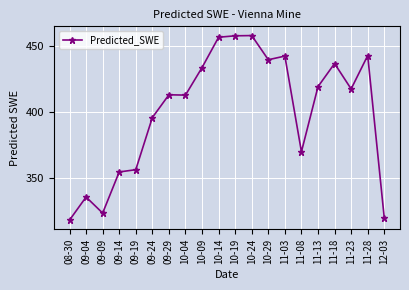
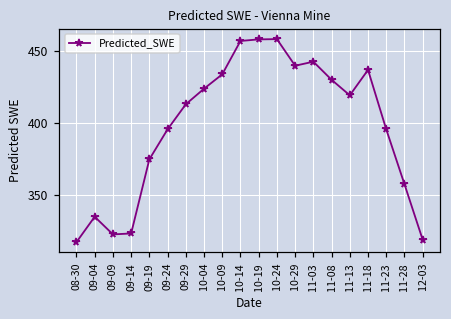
  {
    "08-30": 318,
    "09-04": 335,
    "09-09": 323,
-   "09-14": 354,
-   "09-19": 356,
+   "09-14": 324,
+   "09-19": 375,
    "09-24": 396,
    "09-29": 413,
-   "10-04": 413,
+   "10-04": 424,
    "10-09": 434,
    "10-14": 457,
    "10-19": 458,
    "10-24": 458,
    "10-29": 440,
    "11-03": 443,
-   "11-08": 370,
+   "11-08": 430,
    "11-13": 419,
    "11-18": 437,
-   "11-23": 418,
-   "11-28": 443,
+   "11-23": 396,
+   "11-28": 358,
    "12-03": 319
  }
